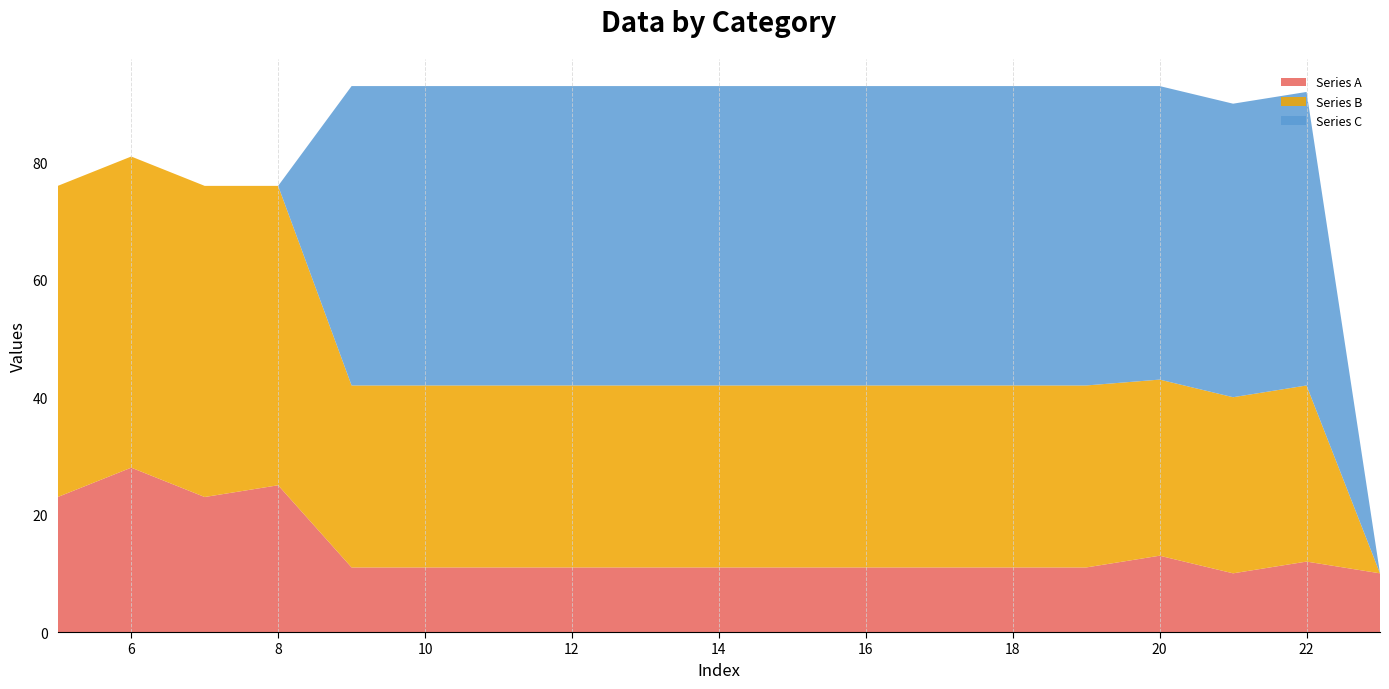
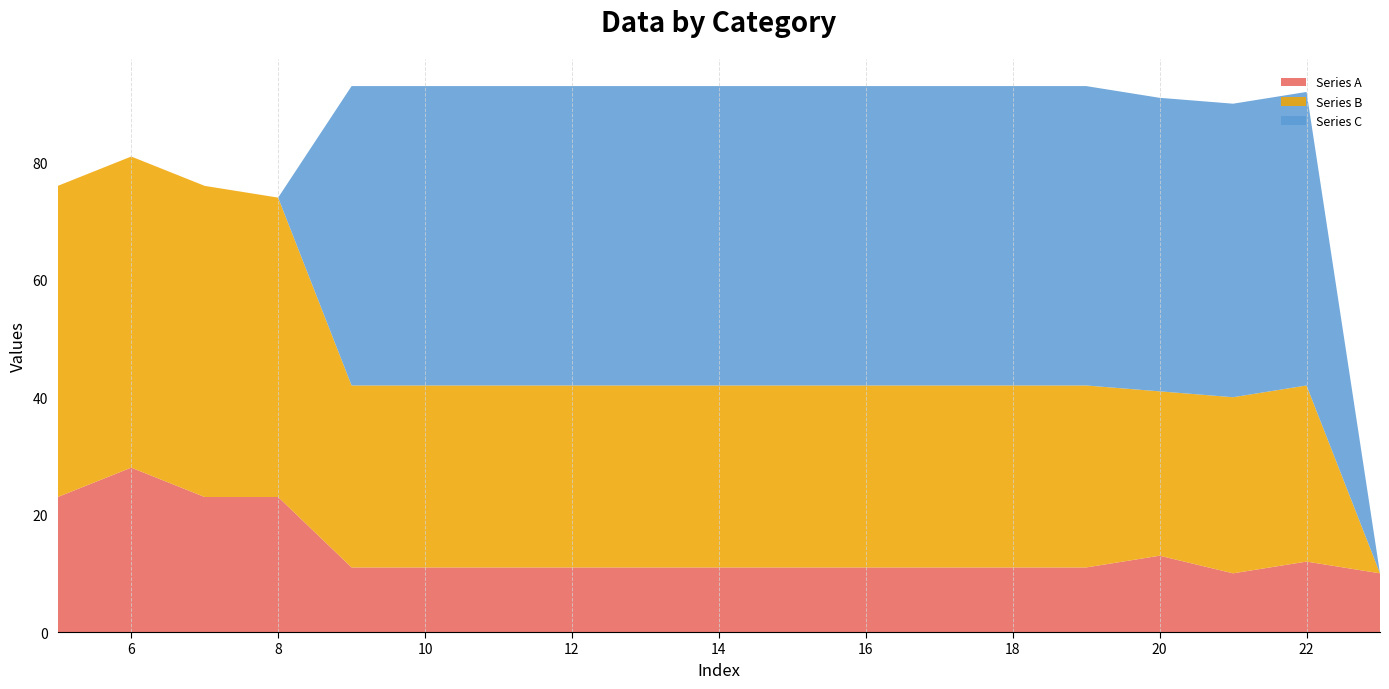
  {
    "Series A": {
      "6": 28,
-     "8": 25,
+     "8": 23,
      "10": 11,
      "12": 11,
      "14": 11,
      "16": 11,
      "18": 11,
      "20": 13,
      "22": 12
    },
    "Series B": {
      "10": 31,
      "12": 31,
      "14": 31,
      "16": 31,
      "18": 31,
-     "20": 30,
+     "20": 28,
      "22": 30
    },
    "Series C": {
      "10": 51,
      "12": 51,
      "14": 51,
      "16": 51,
      "18": 51,
      "20": 50,
      "22": 50
    }
  }
